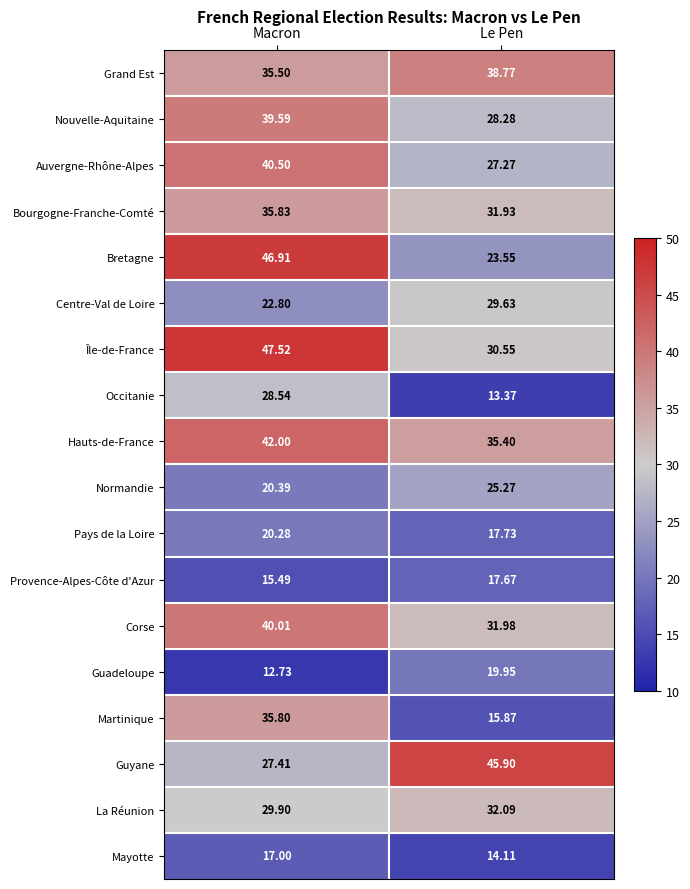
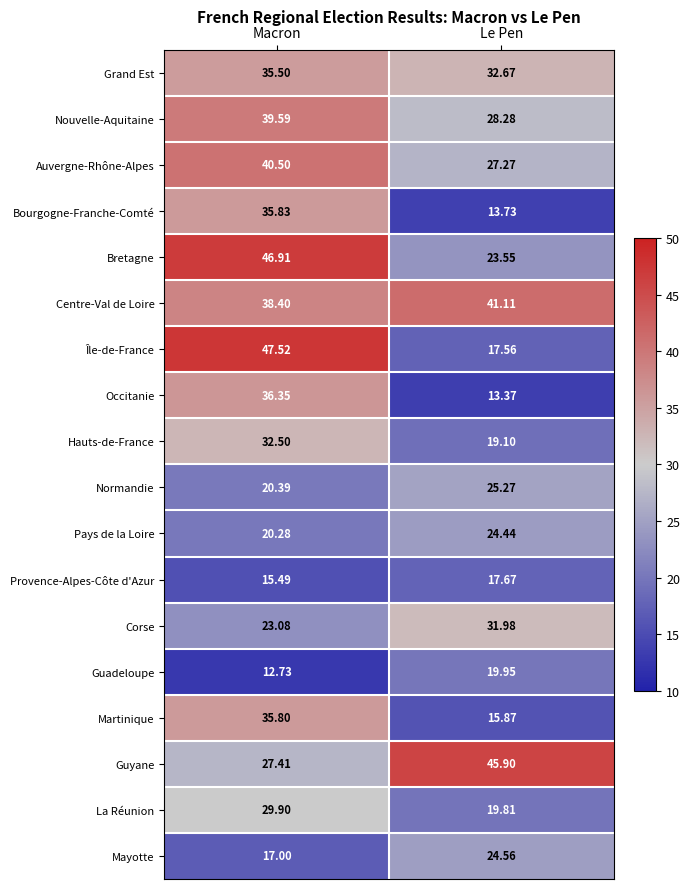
  {
    "Grand Est": {
      "Macron": 35.50,
-     "Le Pen": 38.77
+     "Le Pen": 32.67
    },
    "Nouvelle-Aquitaine": {
      "Macron": 39.59,
      "Le Pen": 28.28
    },
    "Auvergne-Rhône-Alpes": {
      "Macron": 40.50,
      "Le Pen": 27.27
    },
    "Bourgogne-Franche-Comté": {
      "Macron": 35.83,
-     "Le Pen": 31.93
+     "Le Pen": 13.73
    },
    "Bretagne": {
      "Macron": 46.91,
      "Le Pen": 23.55
    },
    "Centre-Val de Loire": {
-     "Macron": 22.80,
-     "Le Pen": 29.63
+     "Macron": 38.40,
+     "Le Pen": 41.11
    },
    "Île-de-France": {
      "Macron": 47.52,
-     "Le Pen": 30.55
+     "Le Pen": 17.56
    },
    "Occitanie": {
-     "Macron": 28.54,
+     "Macron": 36.35,
      "Le Pen": 13.37
    },
    "Hauts-de-France": {
-     "Macron": 42.00,
-     "Le Pen": 35.40
+     "Macron": 32.50,
+     "Le Pen": 19.10
    },
    "Normandie": {
      "Macron": 20.39,
      "Le Pen": 25.27
    },
    "Pays de la Loire": {
      "Macron": 20.28,
-     "Le Pen": 17.73
+     "Le Pen": 24.44
    },
    "Provence-Alpes-Côte d'Azur": {
      "Macron": 15.49,
      "Le Pen": 17.67
    },
    "Corse": {
-     "Macron": 40.01,
+     "Macron": 23.08,
      "Le Pen": 31.98
    },
    "Guadeloupe": {
      "Macron": 12.73,
      "Le Pen": 19.95
    },
    "Martinique": {
      "Macron": 35.80,
      "Le Pen": 15.87
    },
    "Guyane": {
      "Macron": 27.41,
      "Le Pen": 45.90
    },
    "La Réunion": {
      "Macron": 29.90,
-     "Le Pen": 32.09
+     "Le Pen": 19.81
    },
    "Mayotte": {
      "Macron": 17.00,
-     "Le Pen": 14.11
+     "Le Pen": 24.56
    }
  }
